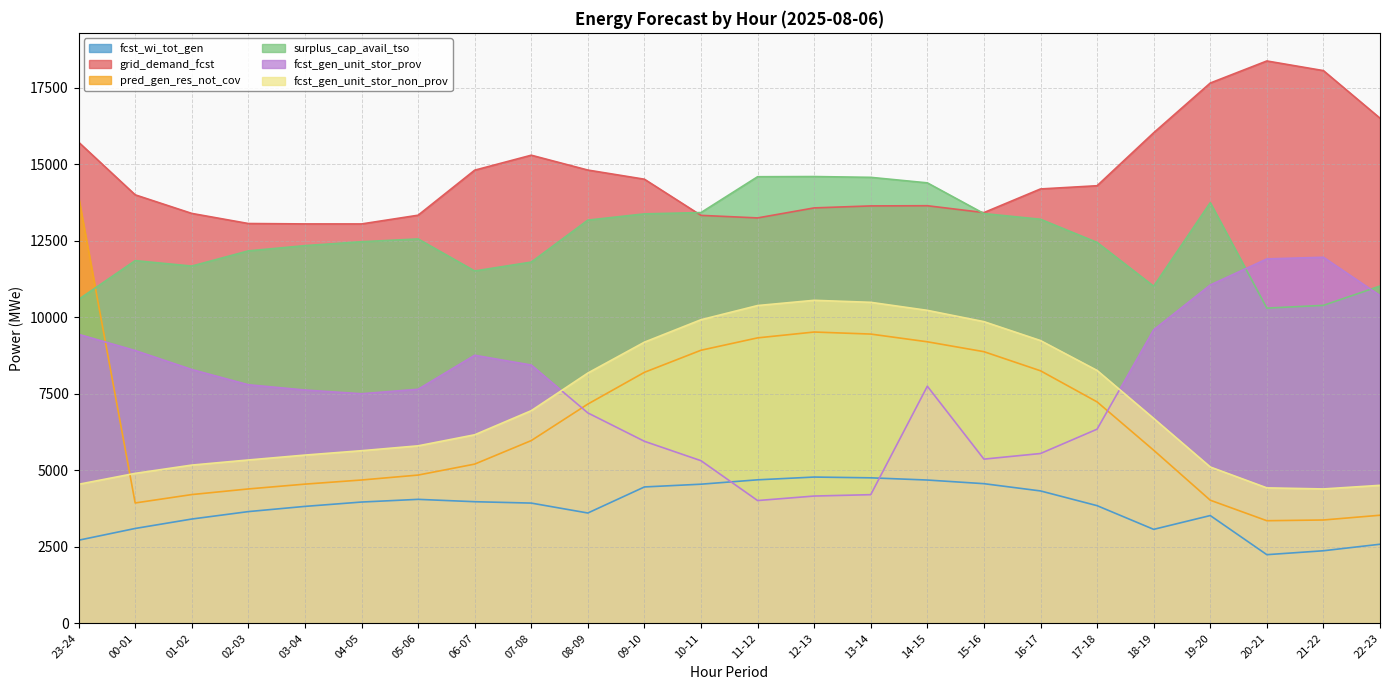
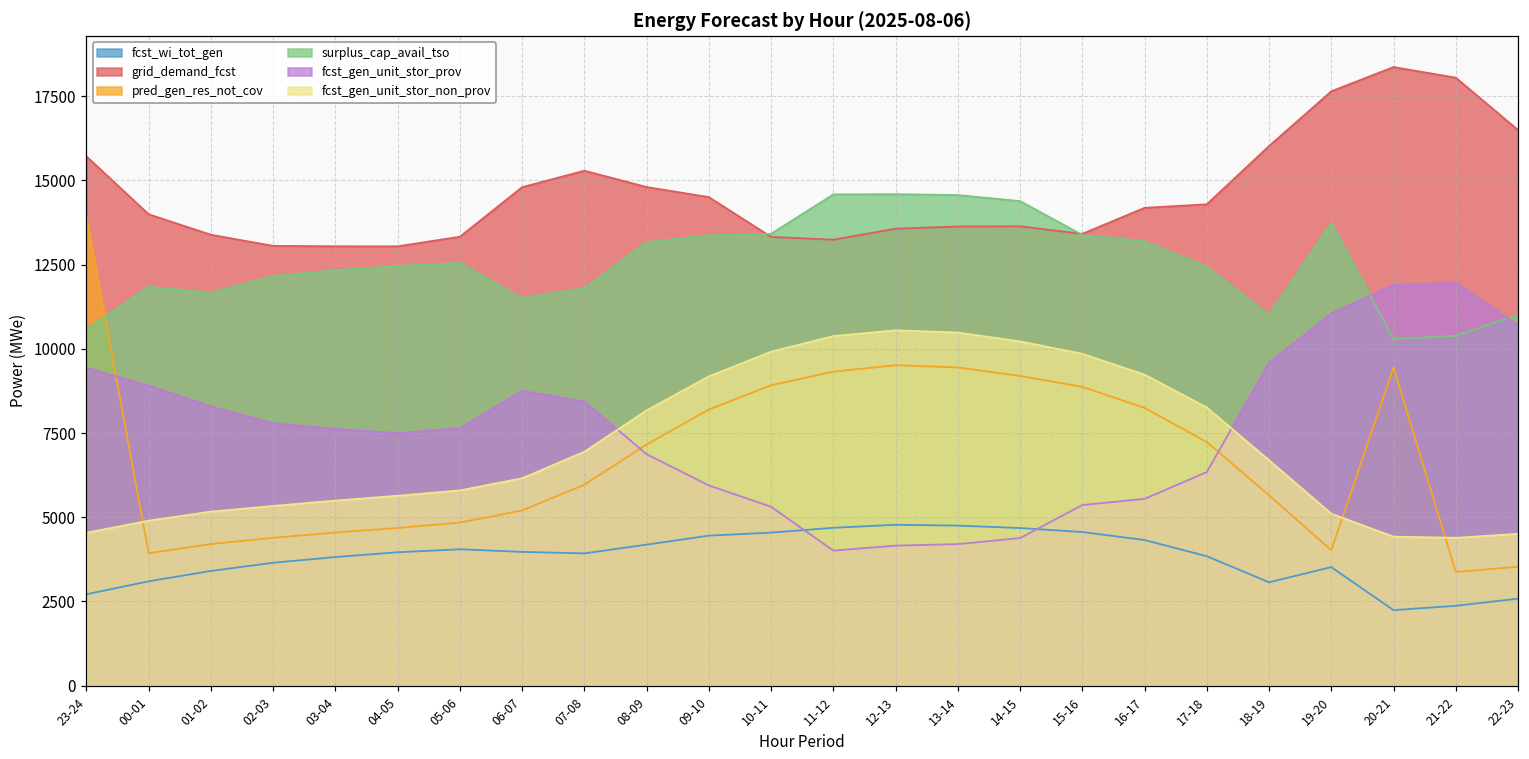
  {
    "fcst_wi_tot_gen": {
      "23-24": 2700,
      "00-01": 3100,
      "01-02": 3400,
      "02-03": 3600,
      "03-04": 3800,
      "04-05": 4000,
      "05-06": 4000,
      "06-07": 4000,
      "07-08": 3900,
-     "08-09": 3600,
+     "08-09": 4200,
      "09-10": 4500,
      "10-11": 4500,
      "11-12": 4700,
      "12-13": 4800,
      "13-14": 4800,
      "14-15": 4700,
      "15-16": 4600,
      "16-17": 4300,
      "17-18": 3800,
      "18-19": 3100,
      "19-20": 3500,
      "20-21": 2200,
      "21-22": 2400,
      "22-23": 2600
    },
    "grid_demand_fcst": {
      "23-24": 15700,
      "00-01": 14000,
      "01-02": 13400,
      "02-03": 13100,
      "03-04": 13000,
      "04-05": 13000,
      "05-06": 13300,
      "06-07": 14800,
      "07-08": 15300,
      "08-09": 14800,
      "09-10": 14500,
      "10-11": 13300,
      "11-12": 13200,
      "12-13": 13600,
      "13-14": 13600,
      "14-15": 13600,
      "16-17": 14200,
      "17-18": 14300,
      "18-19": 16000,
      "19-20": 17600,
      "20-21": 18400,
      "21-22": 18100,
      "22-23": 16500
    },
    "pred_gen_res_not_cov": {
      "23-24": 13900,
      "00-01": 3900,
      "01-02": 4200,
      "02-03": 4400,
      "03-04": 4500,
      "04-05": 4700,
      "05-06": 4800,
      "06-07": 5200,
      "07-08": 6000,
      "08-09": 7200,
      "09-10": 8200,
      "10-11": 8900,
      "11-12": 9300,
      "12-13": 9500,
      "13-14": 9400,
      "14-15": 9200,
      "15-16": 8900,
      "16-17": 8200,
      "17-18": 7200,
      "18-19": 5700,
      "19-20": 4000,
-     "20-21": 3400,
+     "20-21": 9400,
      "21-22": 3400,
      "22-23": 3500
    },
    "surplus_cap_avail_tso": {
      "23-24": 10600,
      "00-01": 11800,
      "01-02": 11700,
      "02-03": 12200,
      "03-04": 12300,
      "04-05": 12500,
      "05-06": 12600,
      "06-07": 11500,
      "07-08": 11800,
      "08-09": 13200,
      "09-10": 13400,
      "10-11": 13400,
      "11-12": 14600,
      "12-13": 14600,
      "13-14": 14600,
      "14-15": 14400,
      "16-17": 13200,
      "17-18": 12400,
      "18-19": 11000,
      "19-20": 13700,
      "20-21": 10300,
      "21-22": 10400,
      "22-23": 11000
    },
    "fcst_gen_unit_stor_prov": {
      "23-24": 9400,
      "00-01": 8900,
      "01-02": 8300,
      "02-03": 7800,
      "03-04": 7600,
      "04-05": 7500,
      "05-06": 7600,
      "06-07": 8800,
      "07-08": 8400,
      "08-09": 6900,
      "09-10": 5900,
      "10-11": 5300,
      "11-12": 4000,
      "12-13": 4200,
      "13-14": 4200,
-     "14-15": 7700,
+     "14-15": 4400,
      "15-16": 5400,
      "16-17": 5500,
      "17-18": 6300,
      "18-19": 9600,
      "19-20": 11100,
      "20-21": 11900,
      "21-22": 12000,
      "22-23": 10700
    },
    "fcst_gen_unit_stor_non_prov": {
      "23-24": 4500,
      "00-01": 4900,
      "01-02": 5200,
      "02-03": 5300,
      "03-04": 5500,
      "04-05": 5600,
      "05-06": 5800,
      "06-07": 6200,
      "07-08": 6900,
      "08-09": 8200,
      "09-10": 9200,
      "10-11": 9900,
      "11-12": 10400,
      "12-13": 10600,
      "13-14": 10500,
      "14-15": 10200,
      "15-16": 9900,
      "16-17": 9200,
      "17-18": 8300,
      "18-19": 6700,
      "19-20": 5100,
      "20-21": 4400,
      "21-22": 4400,
      "22-23": 4500
    }
  }
